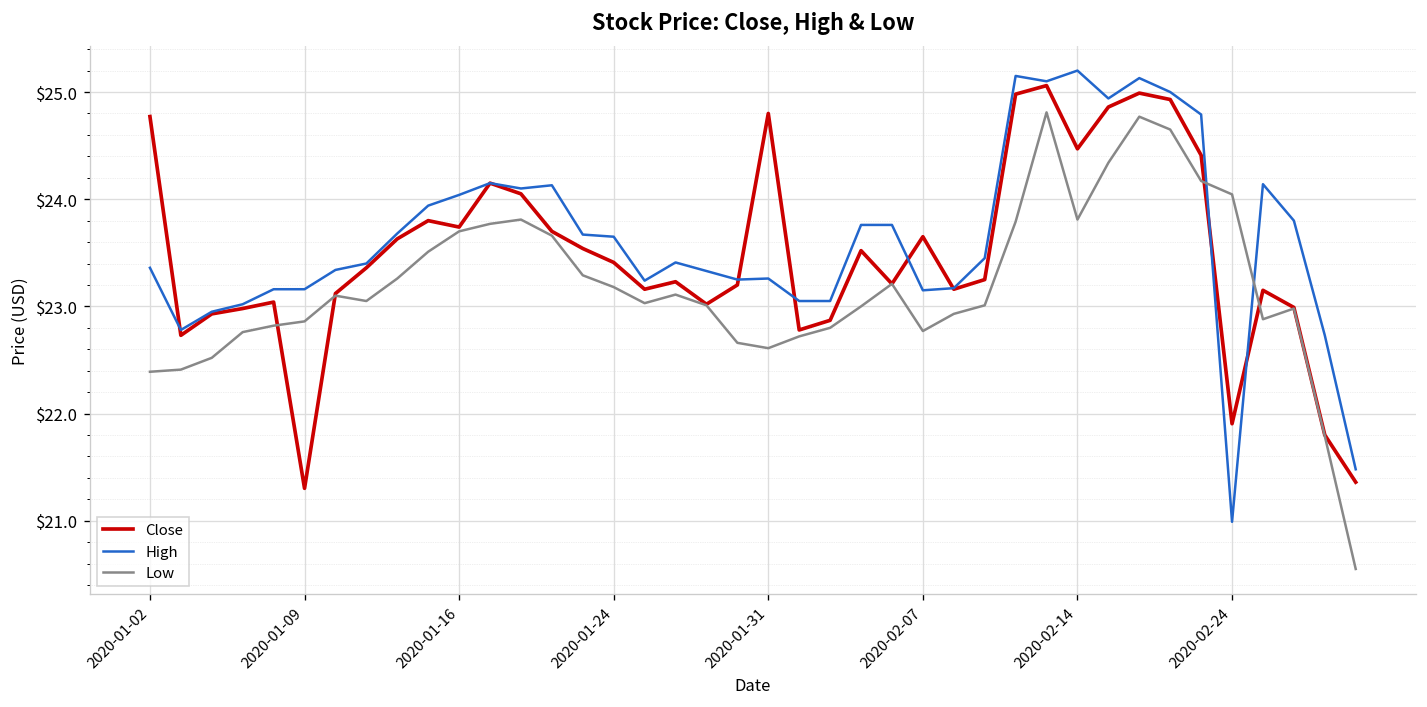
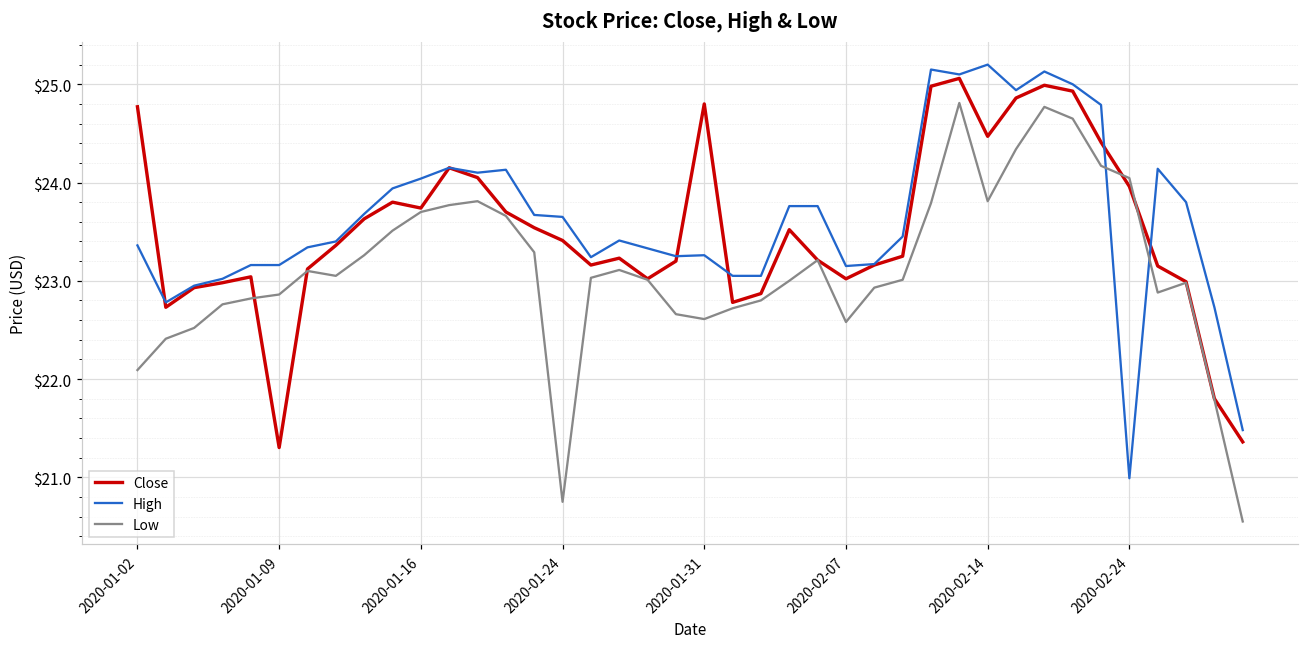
  {
    "Close": {
      "2020-01-02": "$24.8",
      "2020-01-09": "$21.3",
      "2020-01-16": "$23.7",
      "2020-01-24": "$23.4",
      "2020-01-31": "$24.8",
-     "2020-02-07": "$23.7",
+     "2020-02-07": "$23.0",
      "2020-02-14": "$24.5",
-     "2020-02-24": "$21.9"
+     "2020-02-24": "$24.0"
    },
    "High": {
      "2020-01-02": "$23.4",
      "2020-01-09": "$23.2",
      "2020-01-16": "$24.0",
      "2020-01-24": "$23.6",
      "2020-01-31": "$23.3",
      "2020-02-07": "$23.1",
      "2020-02-14": "$25.2",
      "2020-02-24": "$21.0"
    },
    "Low": {
-     "2020-01-02": "$22.4",
+     "2020-01-02": "$22.1",
      "2020-01-09": "$22.9",
      "2020-01-16": "$23.7",
-     "2020-01-24": "$23.2",
+     "2020-01-24": "$20.8",
      "2020-01-31": "$22.6",
-     "2020-02-07": "$22.8",
+     "2020-02-07": "$22.6",
      "2020-02-14": "$23.8",
      "2020-02-24": "$24.0"
    }
  }
